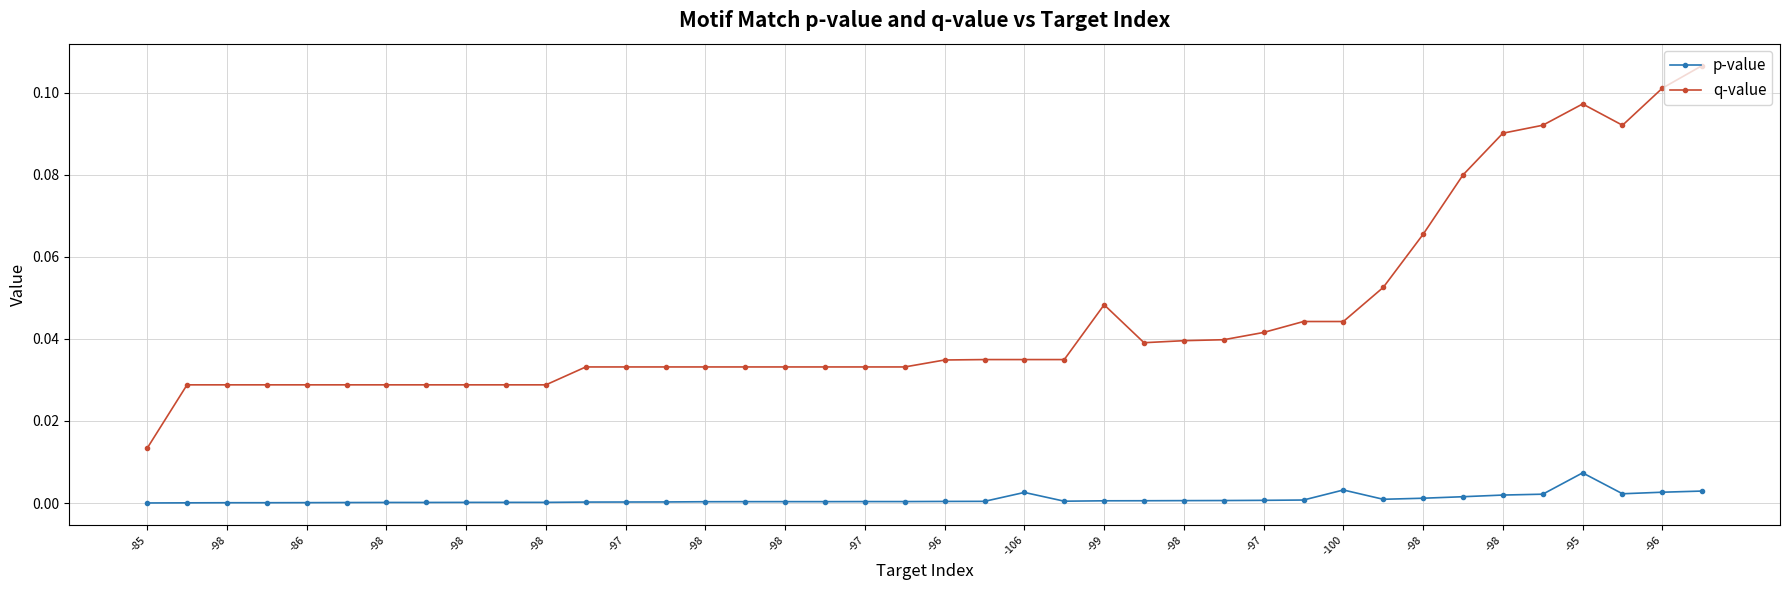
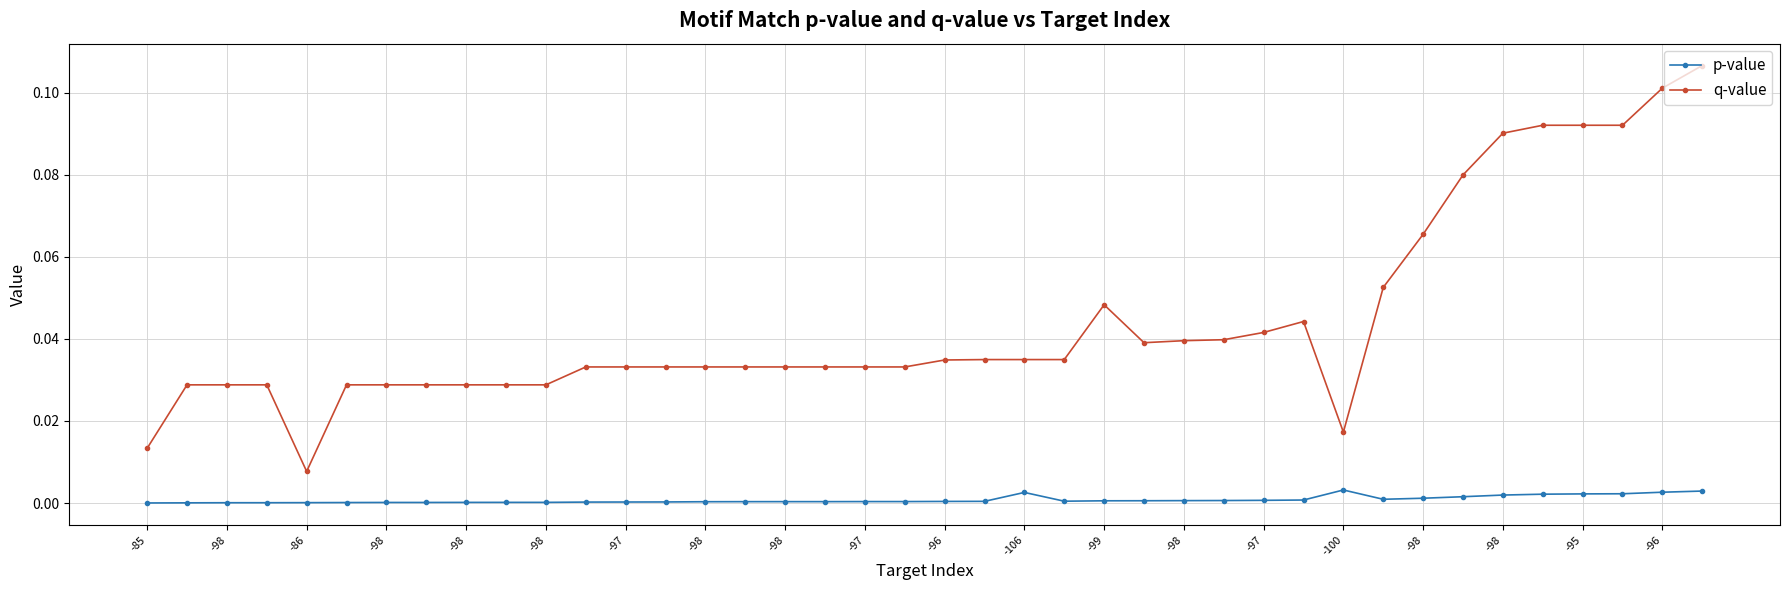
  {
    "p-value": {
      "-85": 0.000,
      "-86": 0.000,
      "-106": 0.003,
      "-99": 0.001,
      "-100": 0.003,
-     "-95": 0.007
+     "-95": 0.002
    },
    "q-value": {
      "-85": 0.013,
-     "-86": 0.029,
+     "-86": 0.008,
      "-106": 0.035,
      "-99": 0.048,
-     "-100": 0.044,
-     "-95": 0.097
+     "-100": 0.017,
+     "-95": 0.092
    }
  }
